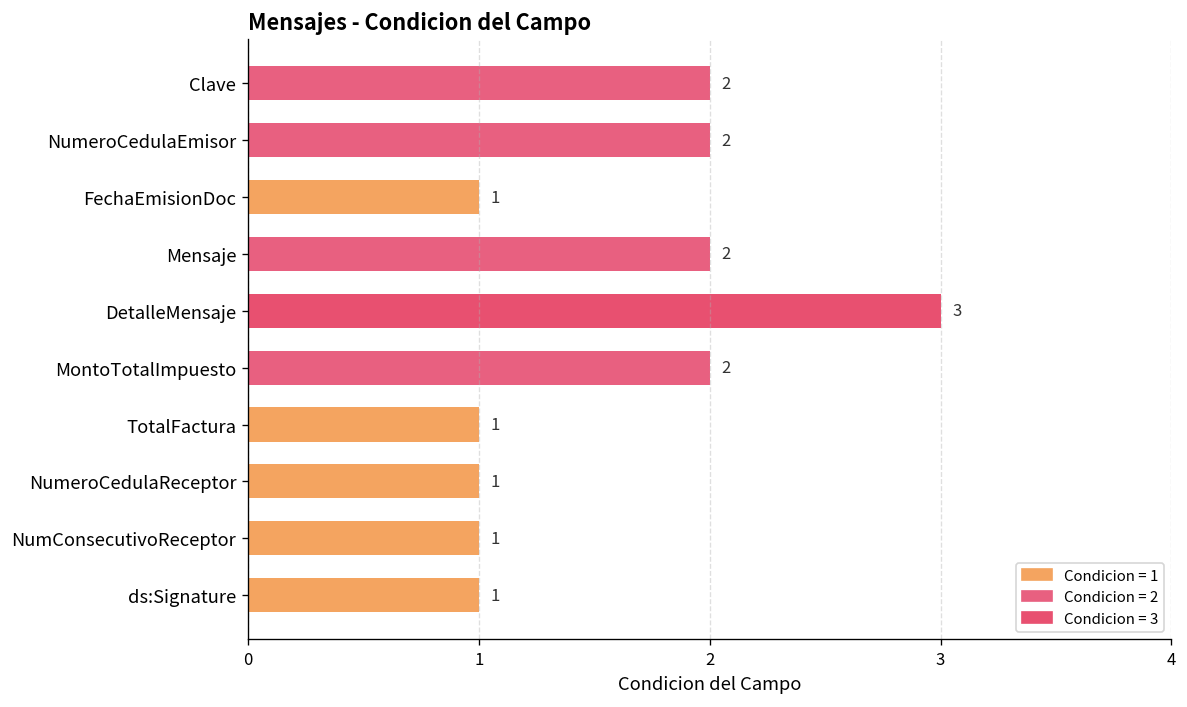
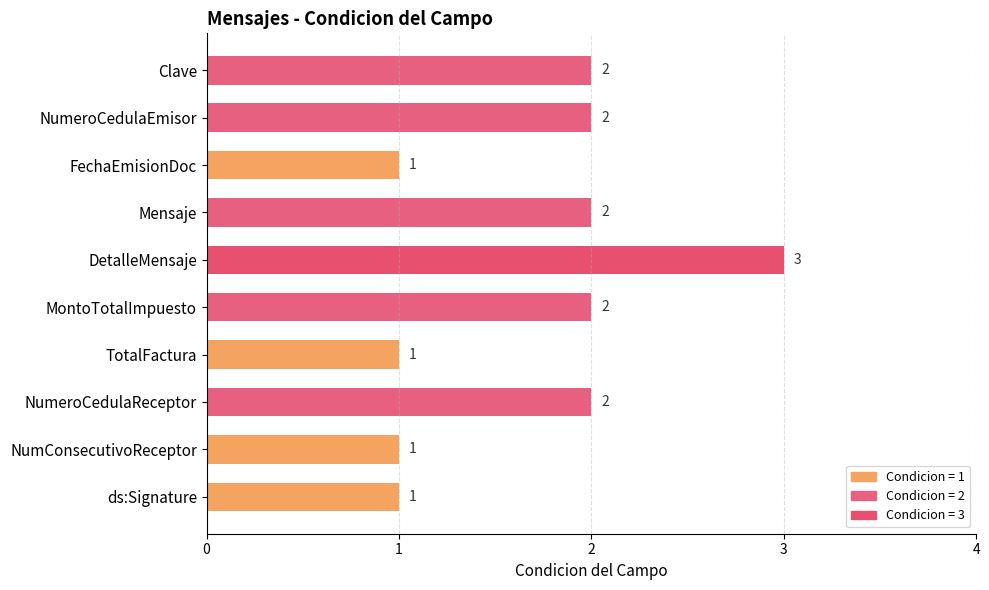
  {
    "Clave": 2,
    "NumeroCedulaEmisor": 2,
    "FechaEmisionDoc": 1,
    "Mensaje": 2,
    "DetalleMensaje": 3,
    "MontoTotalImpuesto": 2,
    "TotalFactura": 1,
-   "NumeroCedulaReceptor": 1,
+   "NumeroCedulaReceptor": 2,
    "NumConsecutivoReceptor": 1,
    "ds:Signature": 1
  }
